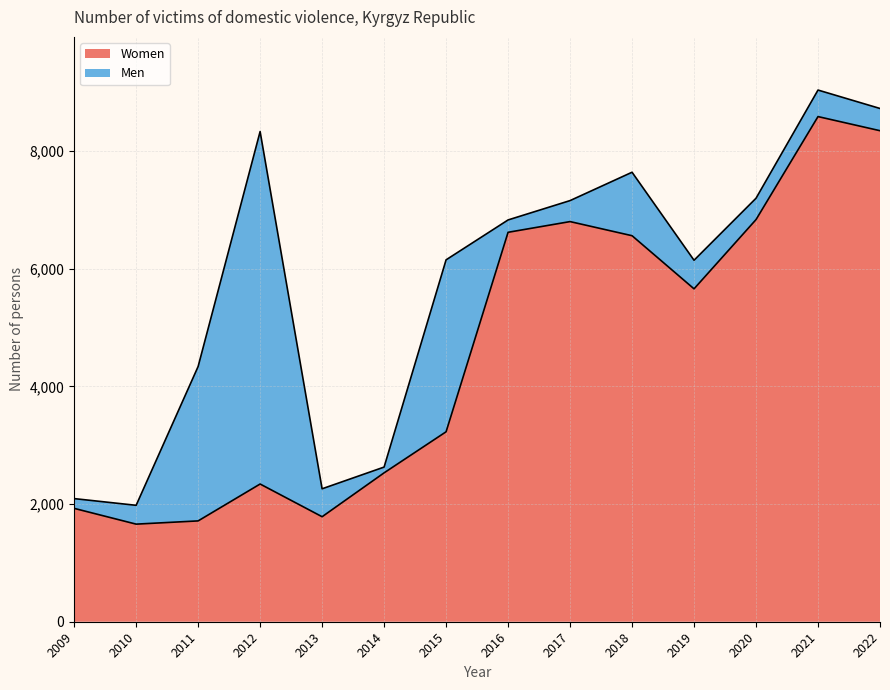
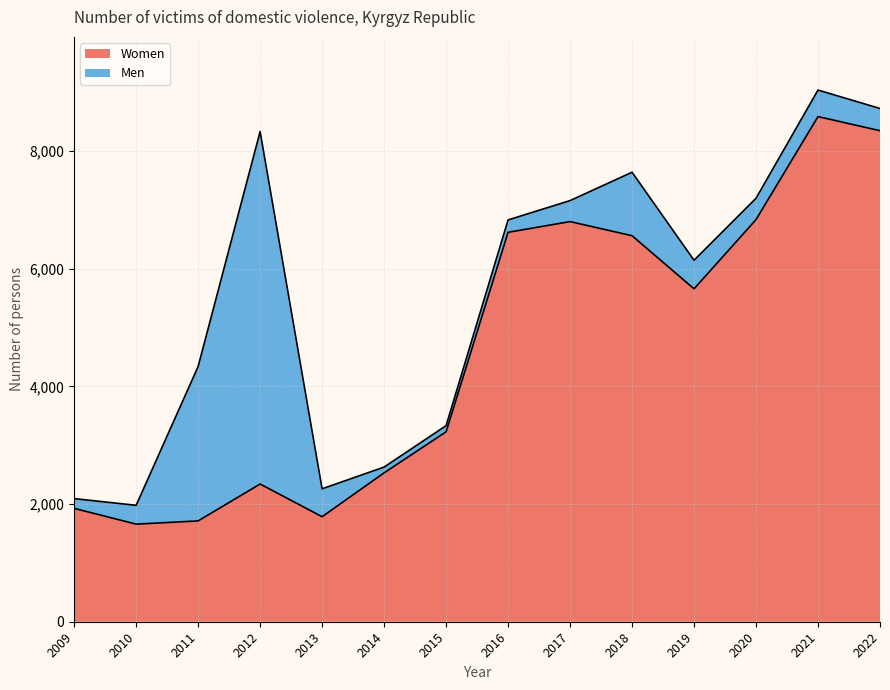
  {
    "Women": {
      "2009": "1,900",
      "2010": "1,700",
      "2011": "1,700",
      "2012": "2,300",
      "2013": "1,800",
      "2014": "2,500",
      "2015": "3,200",
      "2016": "6,600",
      "2017": "6,800",
      "2018": "6,600",
      "2019": "5,700",
      "2020": "6,800",
      "2021": "8,600",
      "2022": "8,300"
    },
    "Men": {
      "2009": "200",
      "2010": "300",
      "2011": "2,600",
      "2012": "6,000",
      "2013": "500",
      "2014": "100",
-     "2015": "2,900",
+     "2015": "100",
      "2016": "200",
      "2017": "400",
      "2018": "1,100",
      "2019": "500",
      "2020": "400",
      "2021": "500",
      "2022": "400"
    }
  }
